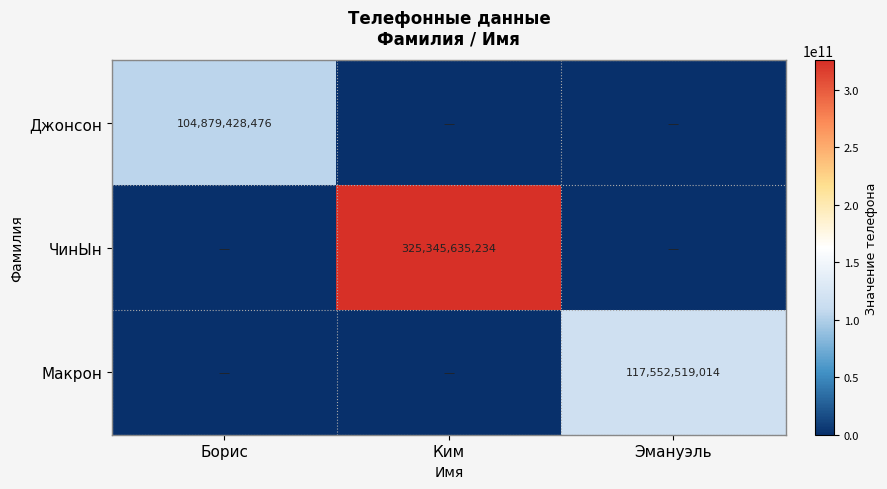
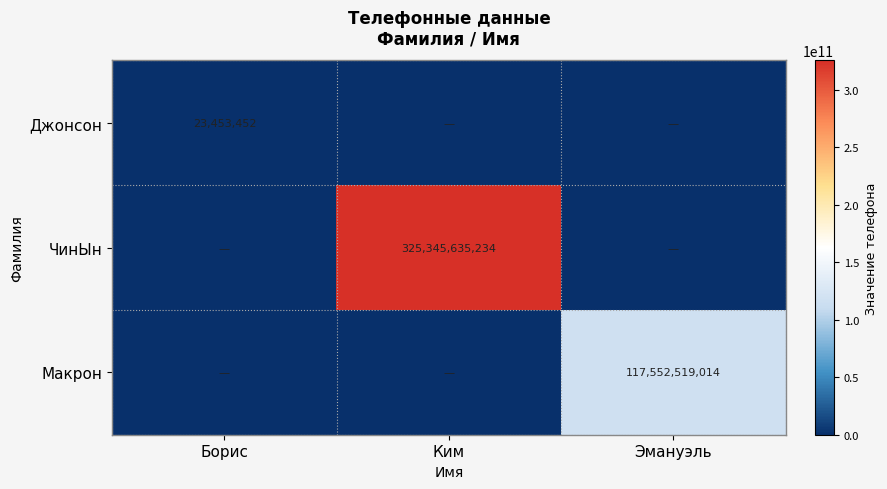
  {
    "Джонсон": {
-     "Борис": "104,879,428,476"
+     "Борис": "23,453,452"
    },
    "ЧинЫн": {
      "Ким": "325,345,635,234"
    },
    "Макрон": {
      "Эмануэль": "117,552,519,014"
    }
  }
